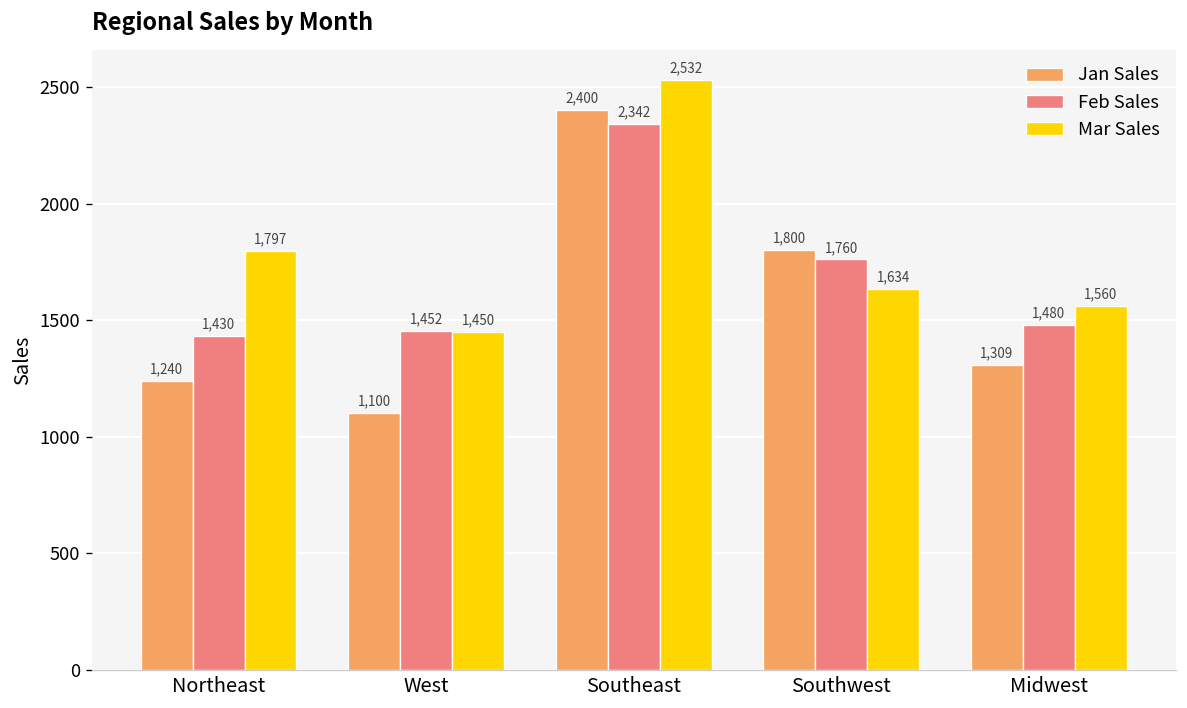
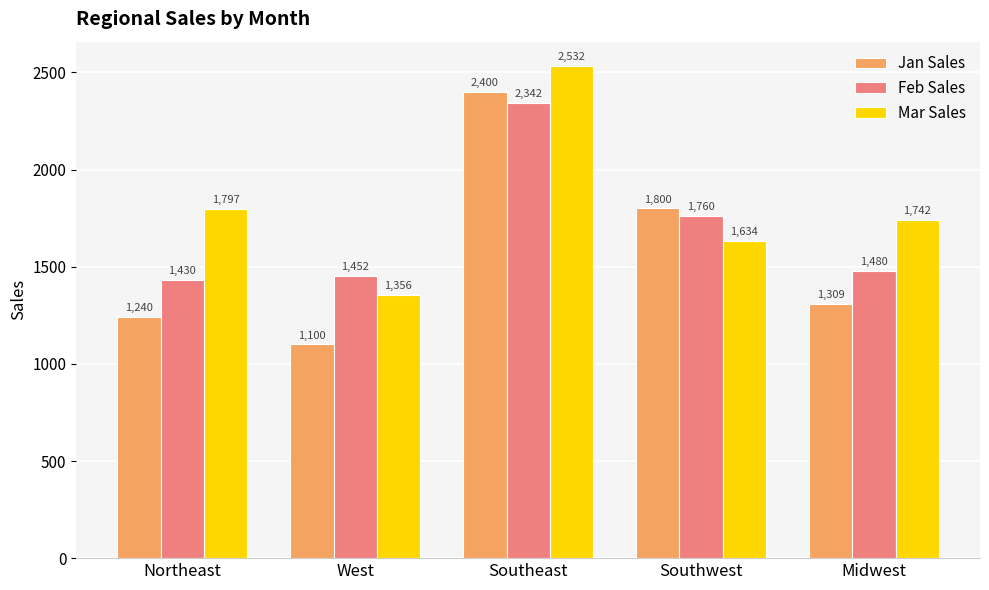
  {
    "Mar Sales": {
      "Northeast": "1,797",
-     "West": "1,450",
+     "West": "1,356",
      "Southeast": "2,532",
      "Southwest": "1,634",
-     "Midwest": "1,560"
+     "Midwest": "1,742"
    }
  }
